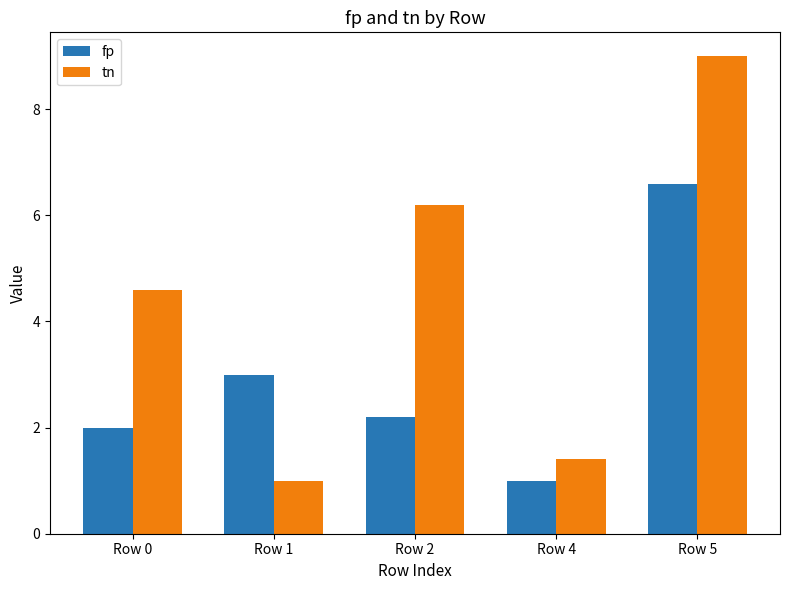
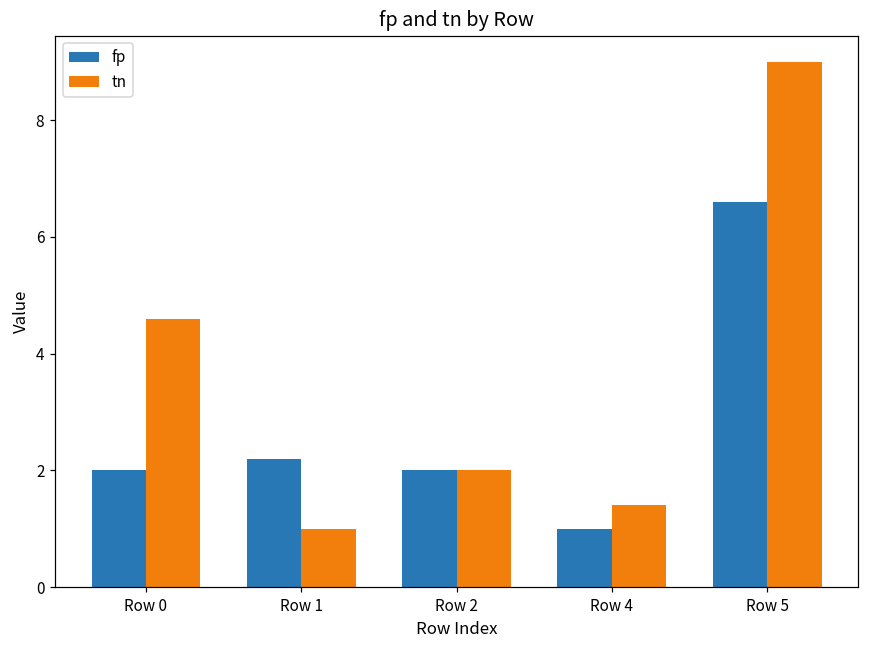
  {
    "fp": {
      "Row 0": 2.0,
-     "Row 1": 3.0,
-     "Row 2": 2.2,
+     "Row 1": 2.2,
+     "Row 2": 2.0,
      "Row 4": 1.0,
      "Row 5": 6.6
    },
    "tn": {
      "Row 0": 4.6,
      "Row 1": 1.0,
-     "Row 2": 6.2,
+     "Row 2": 2.0,
      "Row 4": 1.4,
      "Row 5": 9.0
    }
  }
